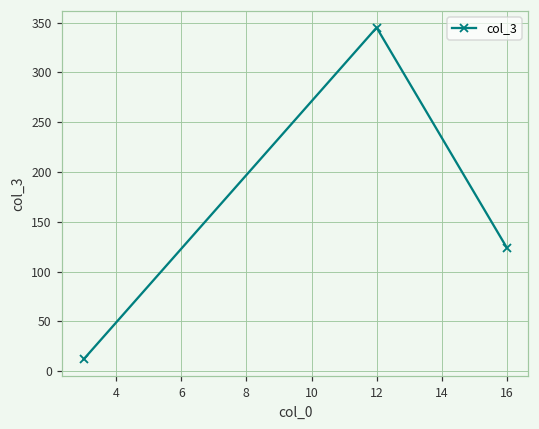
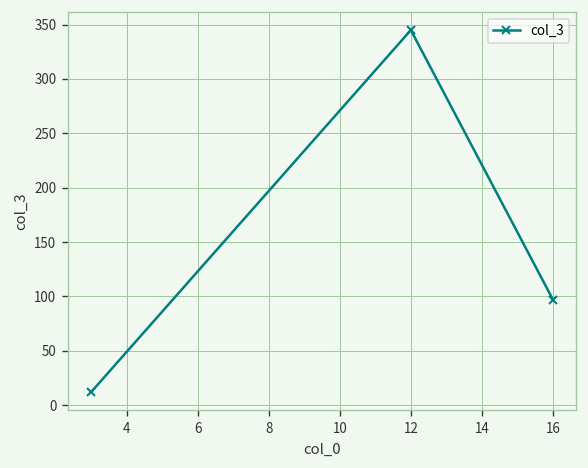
  {
    "12": 350,
-   "16": 120
+   "16": 100
  }
